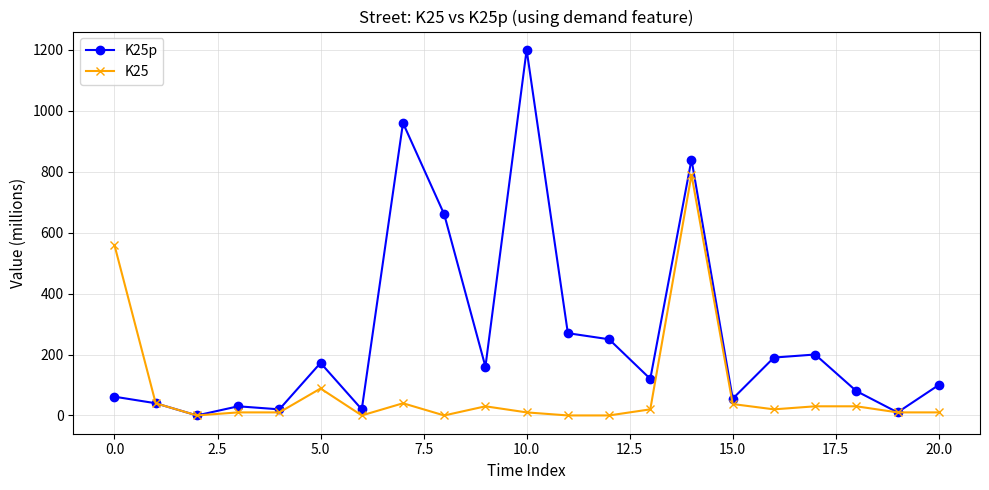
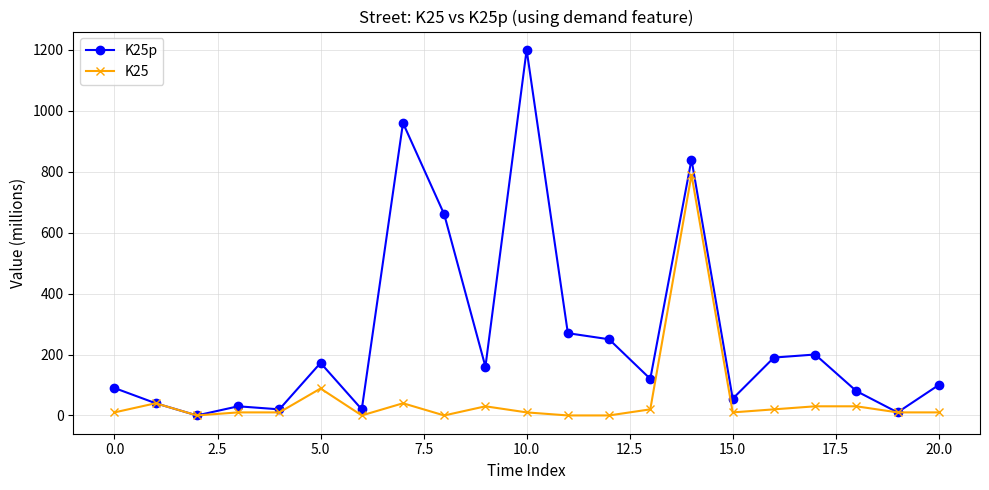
  {
    "K25p": {
-     "0.0": 60,
+     "0.0": 90,
      "5.0": 170,
      "10.0": 1200,
      "15.0": 50,
      "20.0": 100
    },
    "K25": {
-     "0.0": 560,
+     "0.0": 10,
      "5.0": 90,
      "10.0": 10,
-     "15.0": 40,
+     "15.0": 10,
      "20.0": 10
    }
  }
